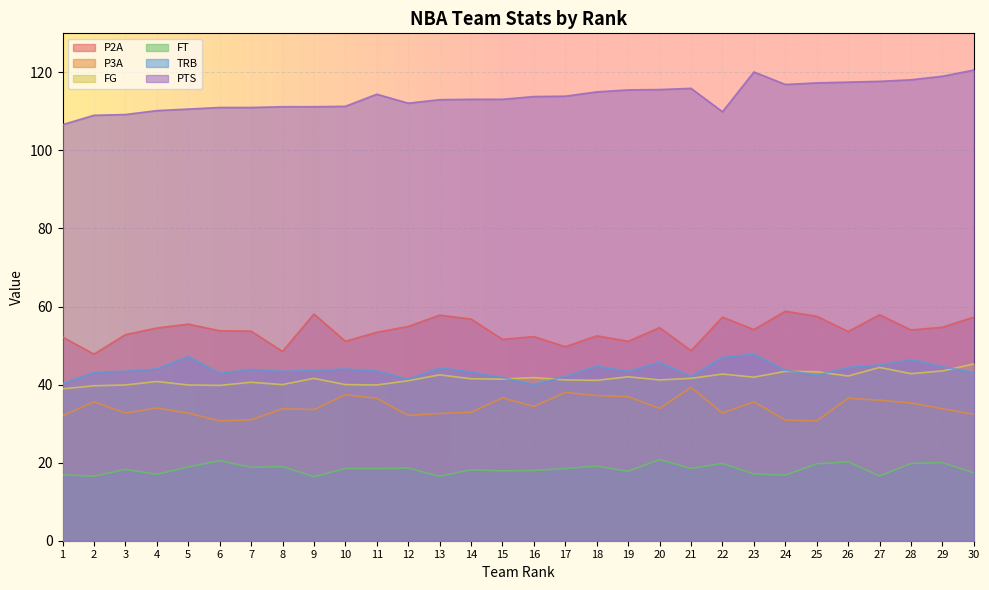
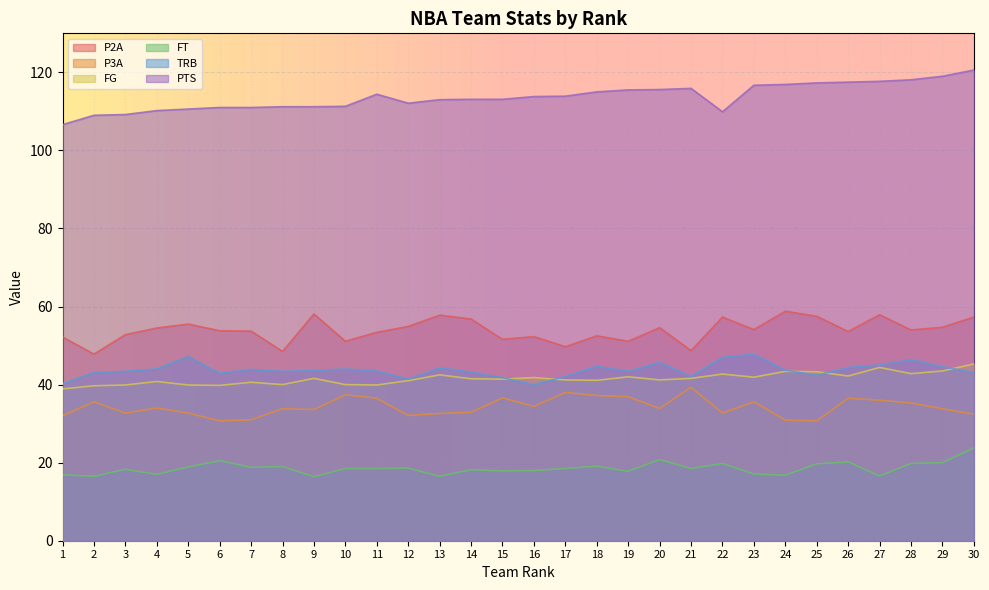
  {
    "FT": {
      "1": 17,
      "2": 17,
      "3": 18,
      "4": 17,
      "5": 19,
      "6": 21,
      "7": 19,
      "8": 19,
      "9": 16,
      "10": 19,
      "11": 19,
      "12": 19,
      "13": 17,
      "14": 18,
      "15": 18,
      "16": 18,
      "17": 19,
      "18": 19,
      "19": 18,
      "20": 21,
      "21": 19,
      "22": 20,
      "23": 17,
      "24": 17,
      "25": 20,
      "26": 20,
      "27": 17,
      "28": 20,
      "29": 20,
-     "30": 17
+     "30": 24
    },
    "TRB": {
      "1": 40,
      "2": 43,
      "3": 43,
      "4": 44,
      "5": 47,
      "6": 43,
      "7": 44,
      "8": 43,
      "9": 44,
      "10": 44,
      "11": 44,
      "13": 44,
      "14": 43,
      "16": 40,
      "17": 42,
      "18": 45,
      "19": 43,
      "20": 46,
      "22": 47,
      "23": 48,
      "25": 42,
      "26": 44,
      "28": 46,
      "29": 45,
      "30": 43
    },
    "PTS": {
      "1": 107,
      "2": 109,
      "3": 109,
      "4": 110,
      "5": 111,
      "6": 111,
      "7": 111,
      "8": 111,
      "9": 111,
      "10": 111,
      "11": 114,
      "12": 112,
      "13": 113,
      "14": 113,
      "15": 113,
      "16": 114,
      "17": 114,
      "18": 115,
      "19": 116,
      "20": 116,
      "21": 116,
      "22": 110,
-     "23": 120,
+     "23": 117,
      "24": 117,
      "25": 117,
      "26": 118,
      "27": 118,
      "28": 118,
      "29": 119,
      "30": 121
    }
  }
